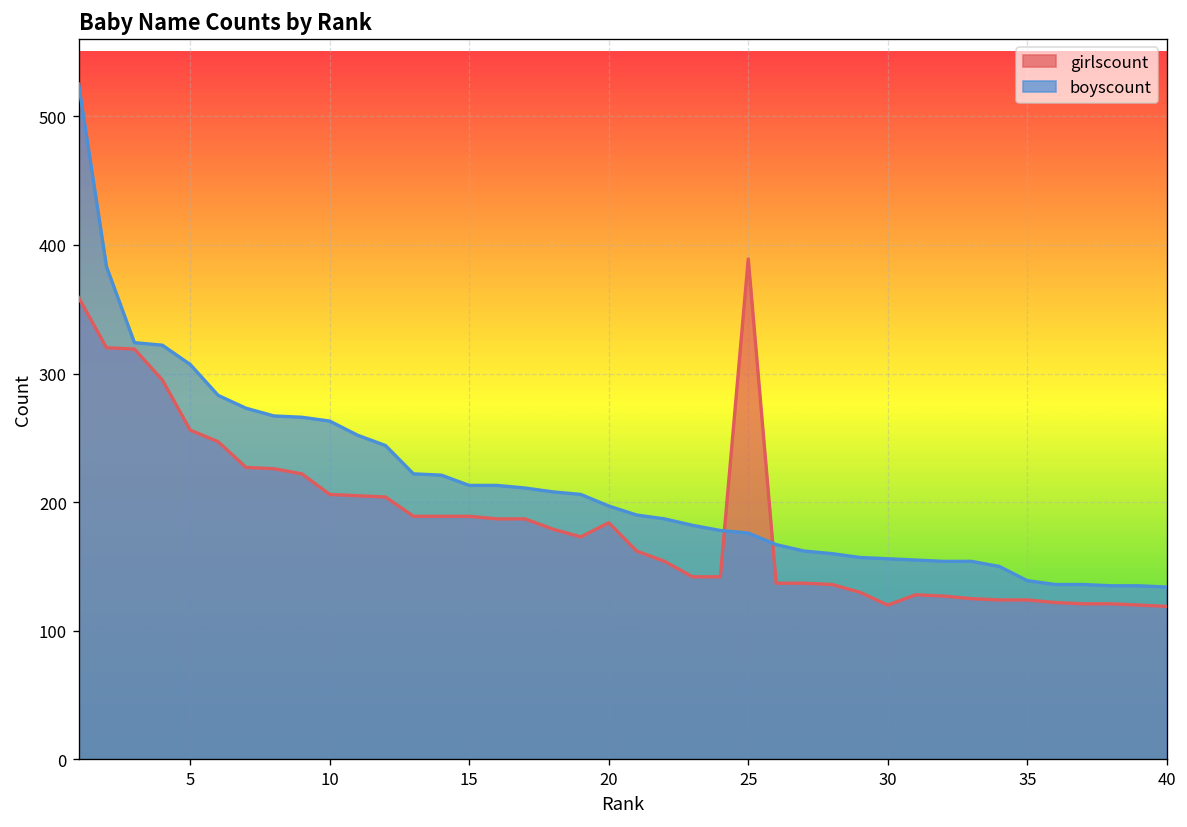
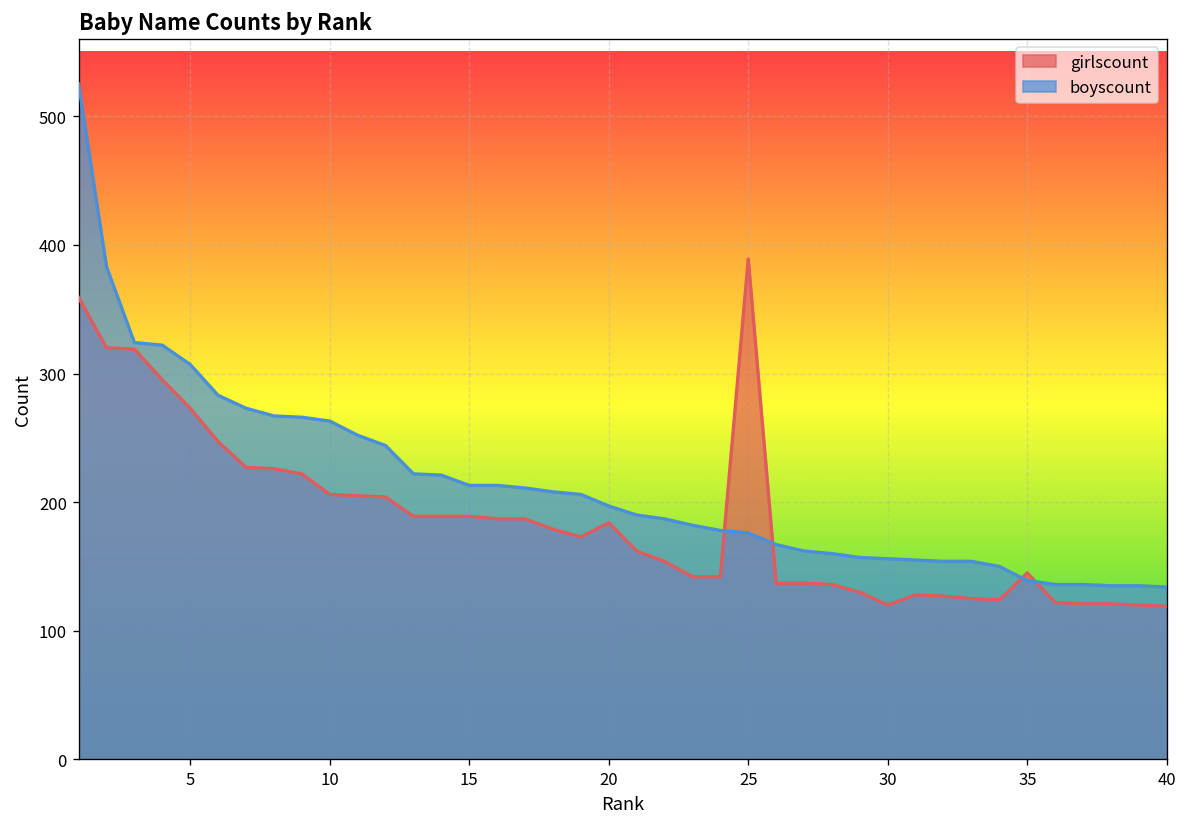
  {
    "girlscount": {
-     "5": 256,
+     "5": 273,
      "10": 206,
      "15": 189,
      "20": 184,
      "25": 389,
      "30": 120,
-     "35": 124,
+     "35": 145,
      "40": 119
    },
    "boyscount": {
      "5": 307,
      "10": 263,
      "15": 213,
      "20": 197,
      "25": 176,
      "30": 156,
      "35": 139,
      "40": 134
    }
  }
